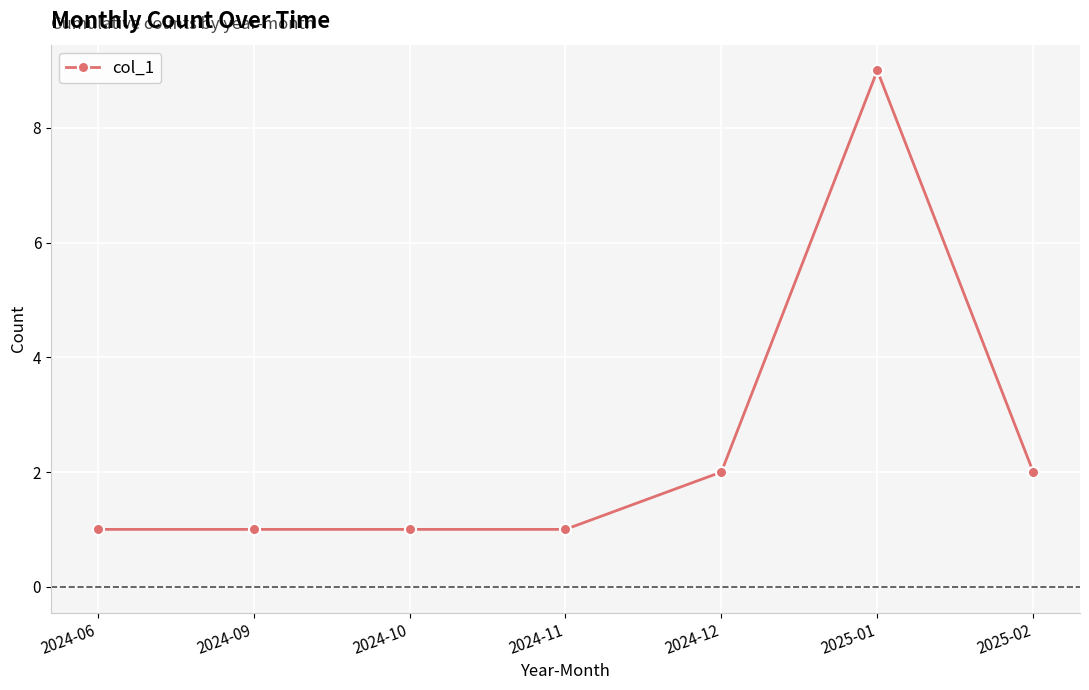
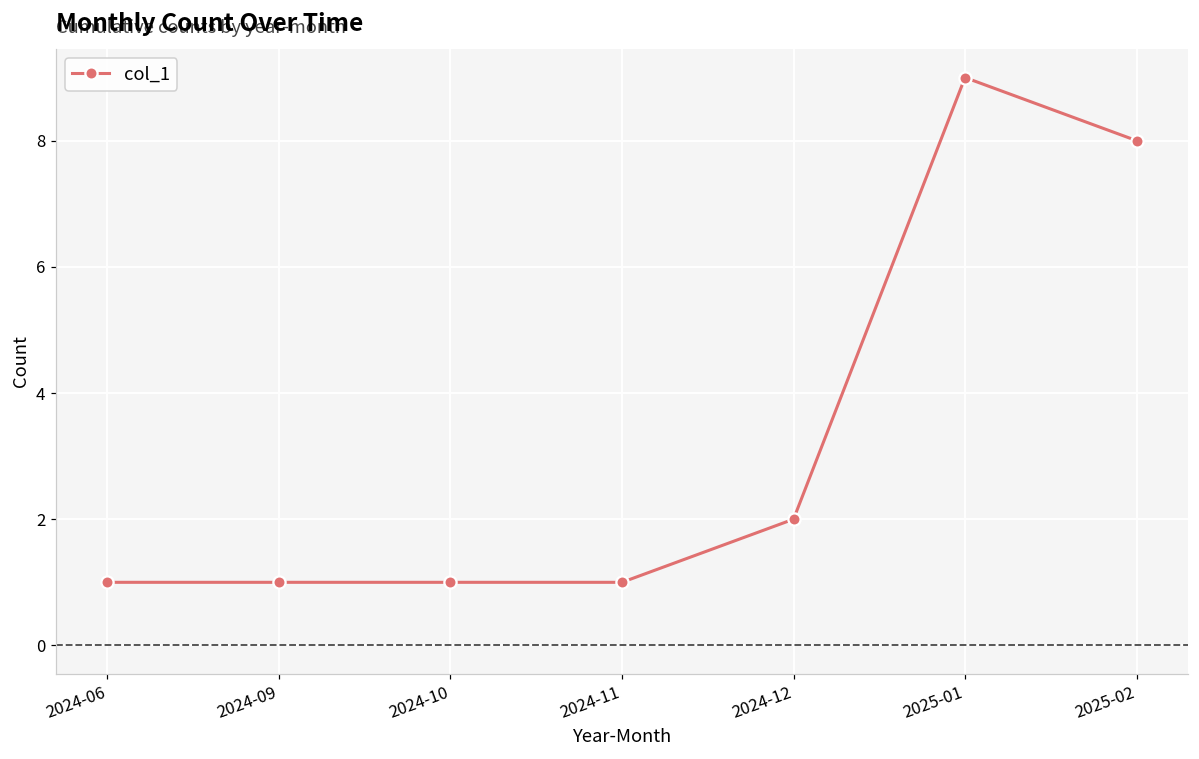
  {
    "2024-06": 1,
    "2024-09": 1,
    "2024-10": 1,
    "2024-11": 1,
    "2024-12": 2,
    "2025-01": 9,
-   "2025-02": 2
+   "2025-02": 8
  }
